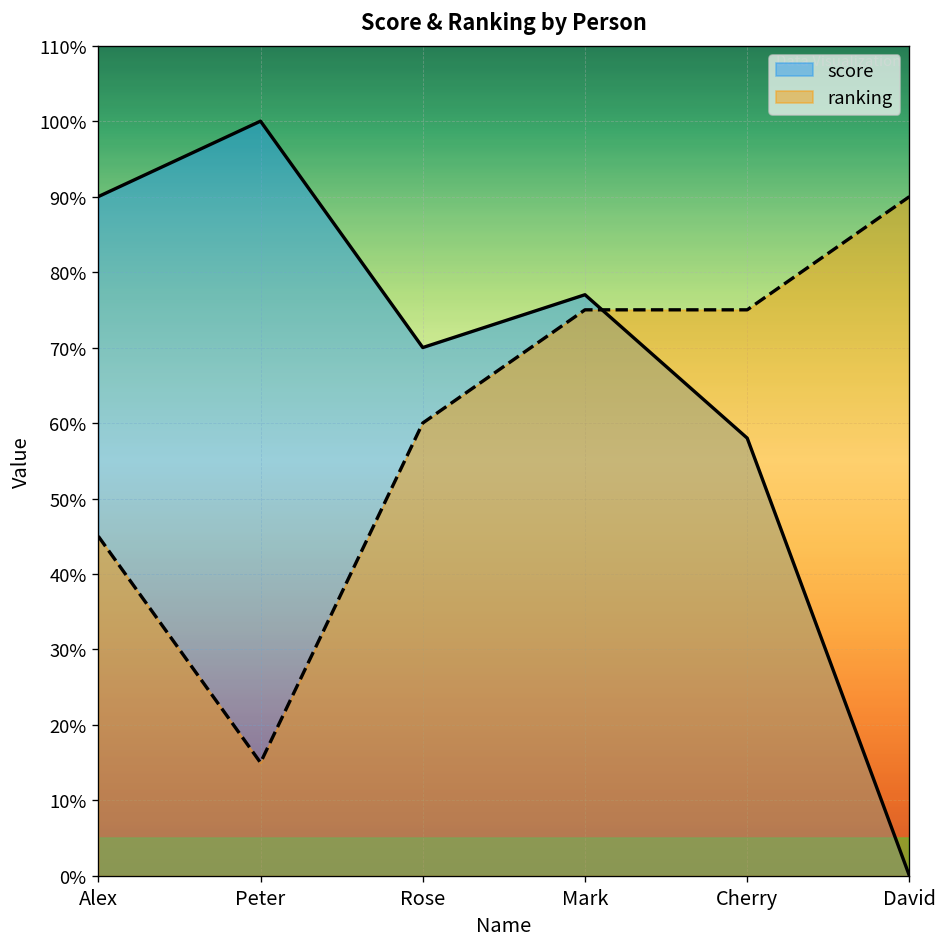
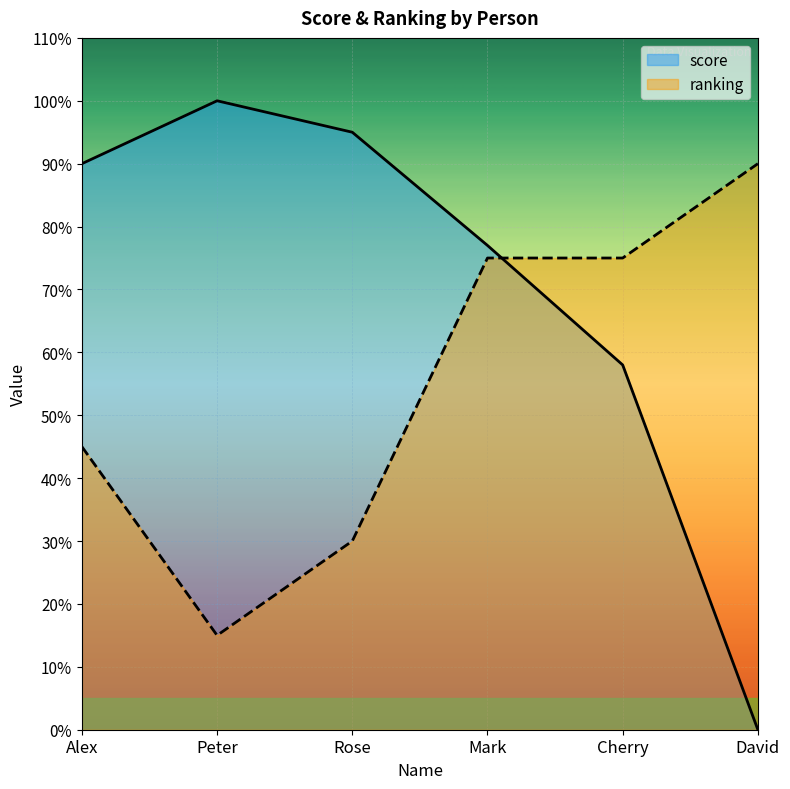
  {
    "score": {
      "Alex": "90%",
      "Peter": "100%",
-     "Rose": "70%",
+     "Rose": "95%",
      "Mark": "77%",
      "Cherry": "58%"
    },
    "ranking": {
      "Alex": "45%",
      "Peter": "15%",
-     "Rose": "60%",
+     "Rose": "30%",
      "Mark": "75%",
      "Cherry": "75%",
      "David": "90%"
    }
  }
